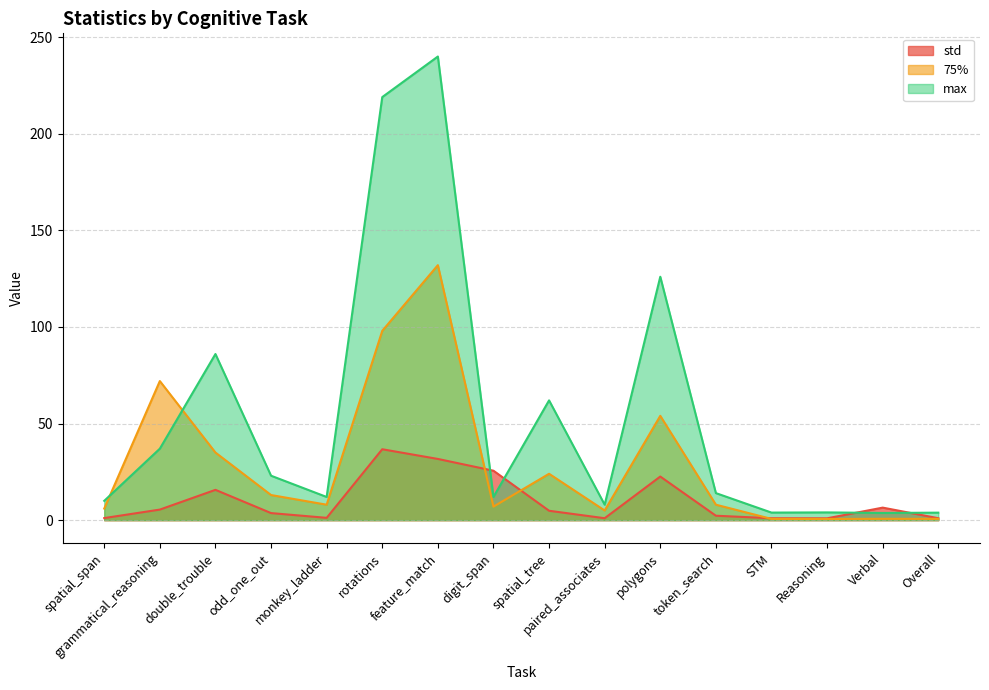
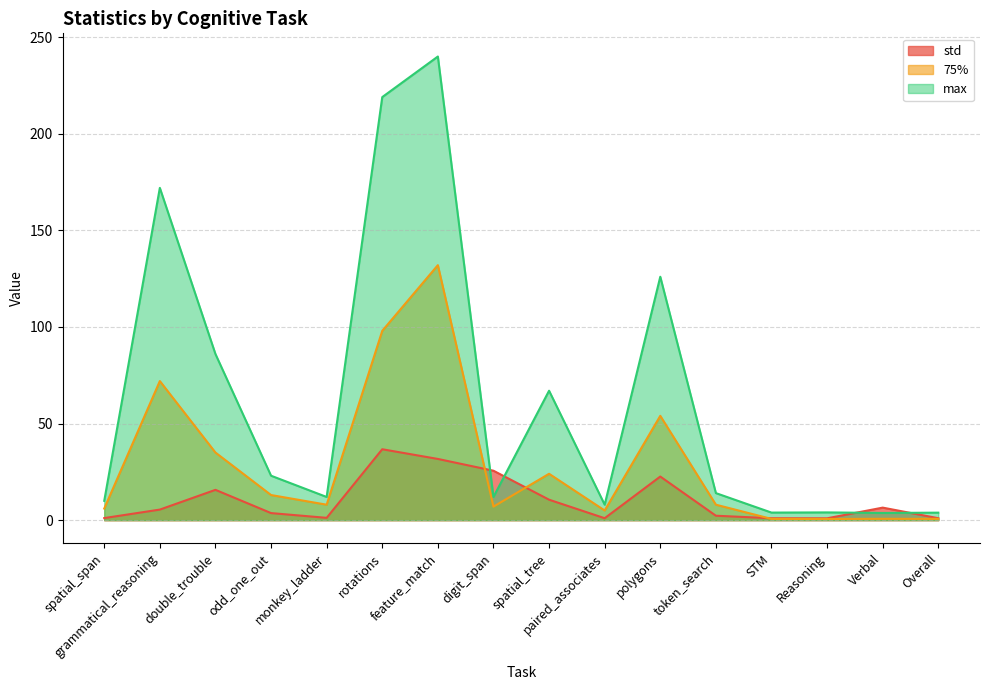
  {
    "std": {
      "spatial_span": 1,
      "grammatical_reasoning": 5,
      "double_trouble": 16,
      "odd_one_out": 4,
      "monkey_ladder": 1,
      "rotations": 37,
      "feature_match": 32,
      "digit_span": 26,
-     "spatial_tree": 5,
+     "spatial_tree": 11,
      "paired_associates": 1,
      "polygons": 23,
      "token_search": 2,
      "Verbal": 6
    },
    "75%": {
      "spatial_span": 6,
      "grammatical_reasoning": 72,
      "double_trouble": 35,
      "odd_one_out": 13,
      "monkey_ladder": 8,
      "rotations": 98,
      "feature_match": 132,
      "digit_span": 7,
      "spatial_tree": 24,
      "paired_associates": 5,
      "polygons": 54,
      "token_search": 8,
      "Verbal": 1
    },
    "max": {
      "spatial_span": 10,
-     "grammatical_reasoning": 37,
+     "grammatical_reasoning": 172,
      "double_trouble": 86,
      "odd_one_out": 23,
      "monkey_ladder": 12,
      "rotations": 219,
      "feature_match": 240,
      "digit_span": 12,
-     "spatial_tree": 62,
+     "spatial_tree": 67,
      "paired_associates": 8,
      "polygons": 126,
      "token_search": 14,
      "STM": 4,
      "Reasoning": 4,
      "Verbal": 4,
      "Overall": 4
    }
  }
